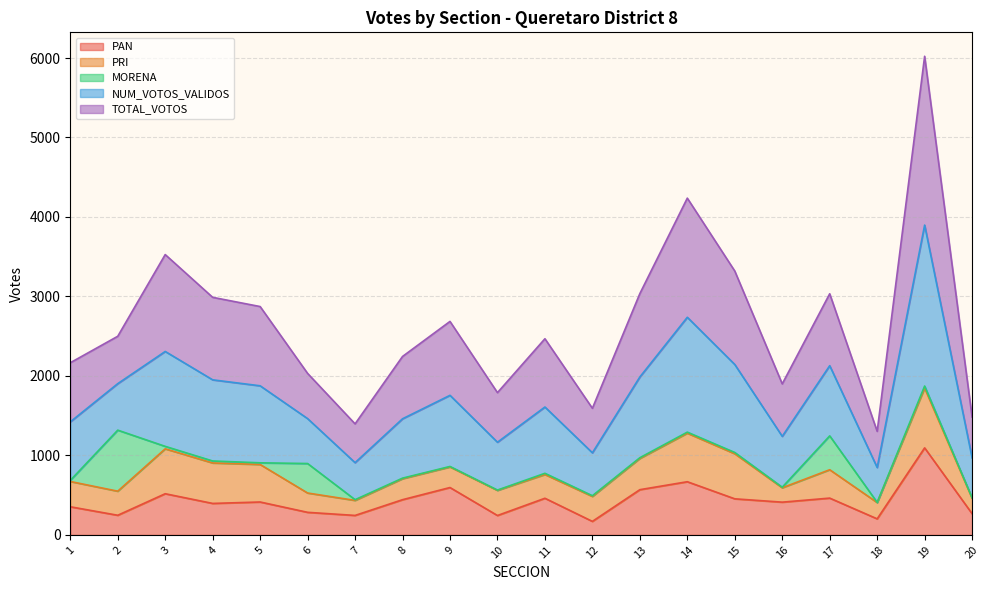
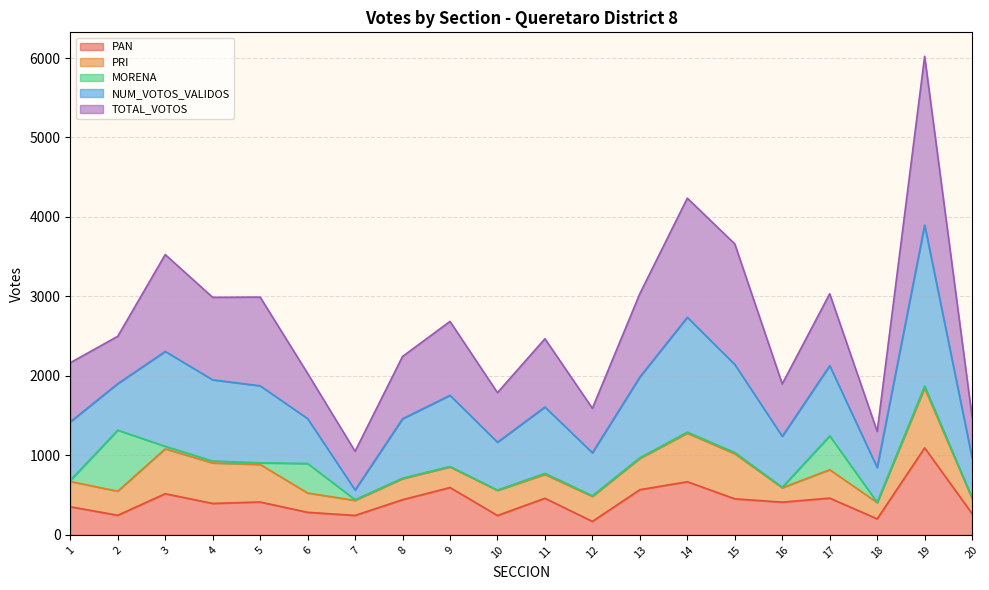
  {
    "MORENA": {
      "2": 800,
      "6": 400,
      "17": 400
    },
    "NUM_VOTOS_VALIDOS": {
      "1": 700,
      "2": 600,
      "3": 1200,
      "4": 1000,
      "5": 1000,
      "6": 600,
-     "7": 500,
+     "7": 100,
      "8": 700,
      "9": 900,
      "10": 600,
      "11": 800,
      "12": 500,
      "13": 1000,
      "14": 1400,
      "15": 1100,
      "16": 600,
      "17": 900,
      "18": 400,
      "19": 2000,
      "20": 500
    },
    "TOTAL_VOTOS": {
      "1": 700,
      "2": 600,
      "3": 1200,
      "4": 1000,
-     "5": 1000,
+     "5": 1100,
      "6": 600,
      "7": 500,
      "8": 800,
      "9": 900,
      "10": 600,
      "11": 900,
      "12": 600,
      "13": 1000,
      "14": 1500,
-     "15": 1200,
+     "15": 1500,
      "16": 700,
      "17": 900,
      "18": 500,
      "19": 2100,
      "20": 500
    }
  }
